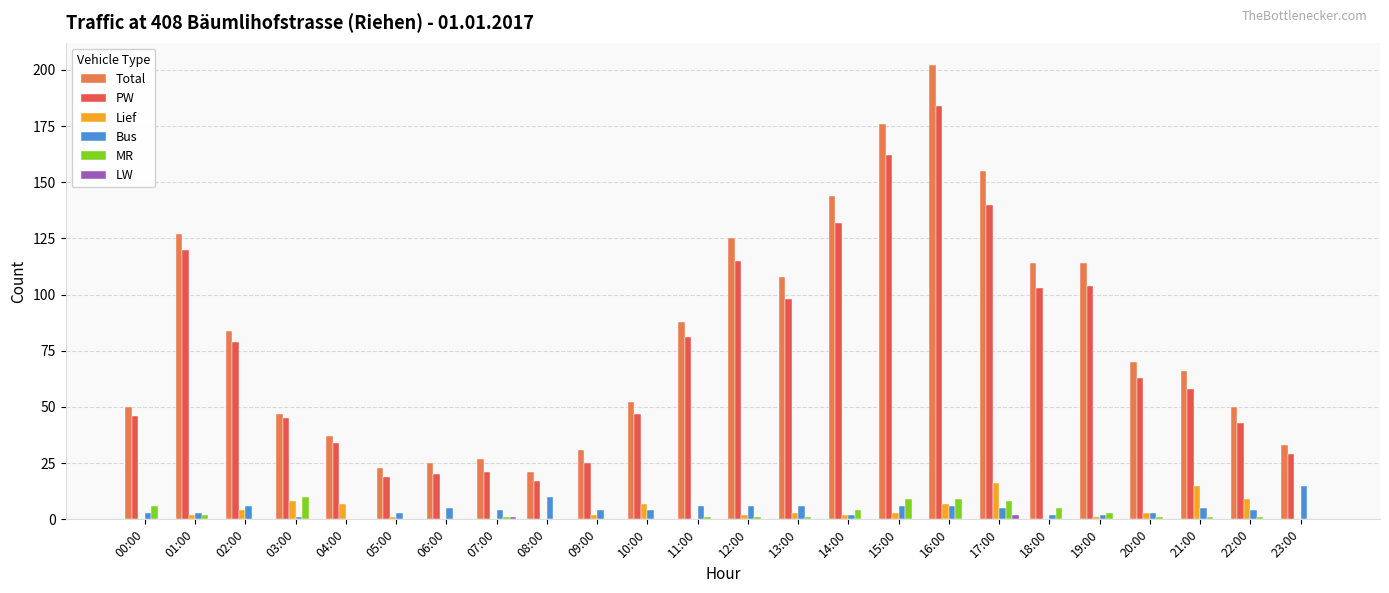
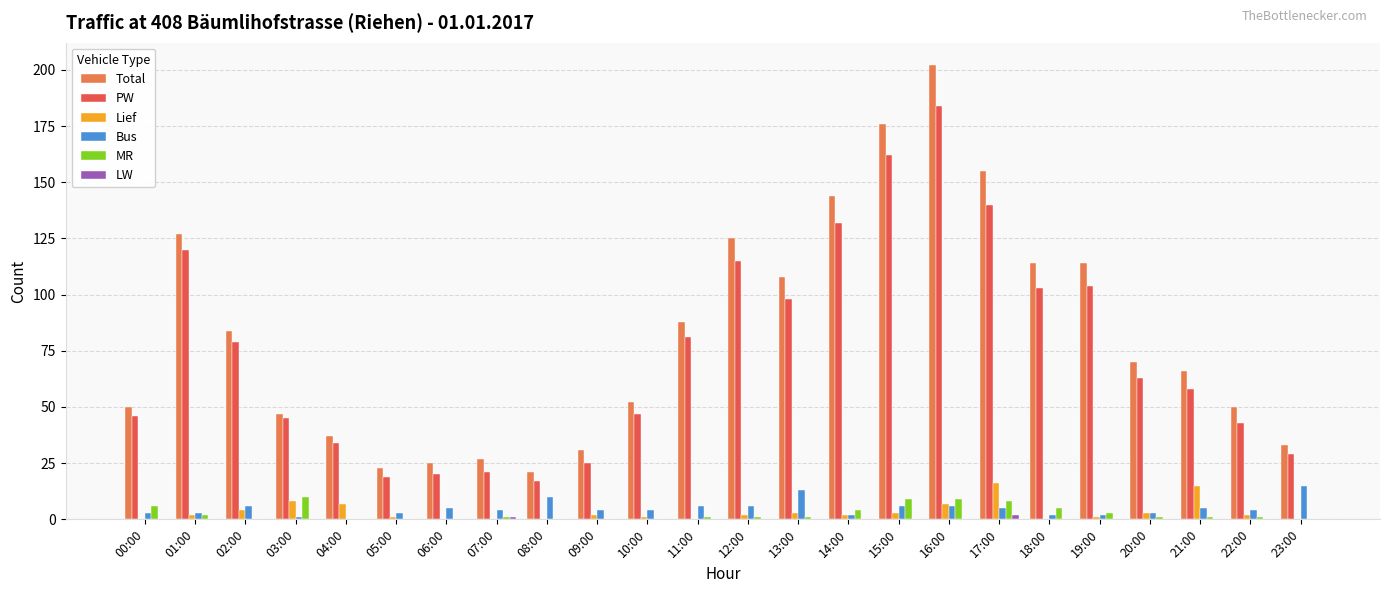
  {
    "Lief": {
      "00:00": 0,
      "01:00": 2,
      "02:00": 4,
      "03:00": 8,
      "04:00": 7,
      "06:00": 0,
      "07:00": 0,
      "08:00": 0,
      "09:00": 2,
-     "10:00": 7,
+     "10:00": 1,
      "11:00": 0,
      "12:00": 2,
      "13:00": 3,
      "14:00": 2,
      "15:00": 3,
      "16:00": 7,
      "17:00": 16,
      "18:00": 0,
      "20:00": 3,
      "21:00": 15,
-     "22:00": 9,
+     "22:00": 2,
      "23:00": 0
    },
    "Bus": {
      "00:00": 3,
      "01:00": 3,
      "02:00": 6,
      "04:00": 0,
      "05:00": 3,
      "06:00": 5,
      "07:00": 4,
      "08:00": 10,
      "09:00": 4,
      "10:00": 4,
      "11:00": 6,
      "12:00": 6,
-     "13:00": 6,
+     "13:00": 13,
      "14:00": 2,
      "15:00": 6,
      "16:00": 6,
      "17:00": 5,
      "18:00": 2,
      "19:00": 2,
      "20:00": 3,
      "21:00": 5,
      "22:00": 4,
      "23:00": 15
    },
    "MR": {
      "00:00": 6,
      "01:00": 2,
      "02:00": 0,
      "03:00": 10,
      "04:00": 0,
      "05:00": 0,
      "06:00": 0,
      "08:00": 0,
      "09:00": 0,
      "10:00": 0,
      "14:00": 4,
      "15:00": 9,
      "16:00": 9,
      "17:00": 8,
      "18:00": 5,
      "19:00": 3,
      "23:00": 0
    },
    "LW": {
      "00:00": 0,
      "01:00": 0,
      "02:00": 0,
      "03:00": 0,
      "04:00": 0,
      "05:00": 0,
      "06:00": 0,
      "08:00": 0,
      "09:00": 0,
      "10:00": 0,
      "11:00": 0,
      "12:00": 0,
      "13:00": 0,
      "14:00": 0,
      "15:00": 0,
      "16:00": 0,
      "17:00": 2,
      "18:00": 0,
      "19:00": 0,
      "20:00": 0,
      "21:00": 0,
      "22:00": 0,
      "23:00": 0
    }
  }
